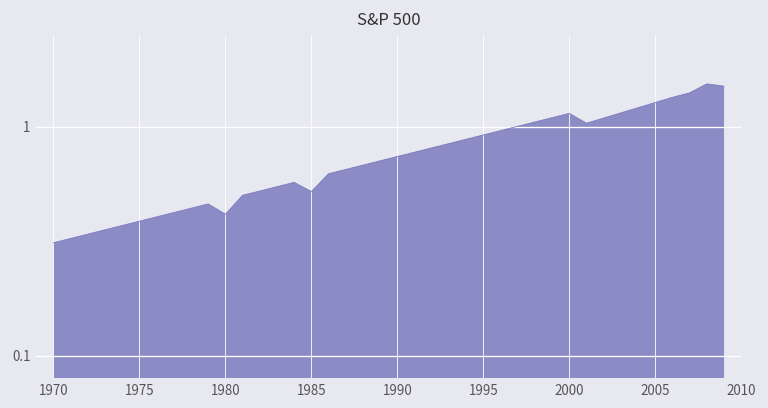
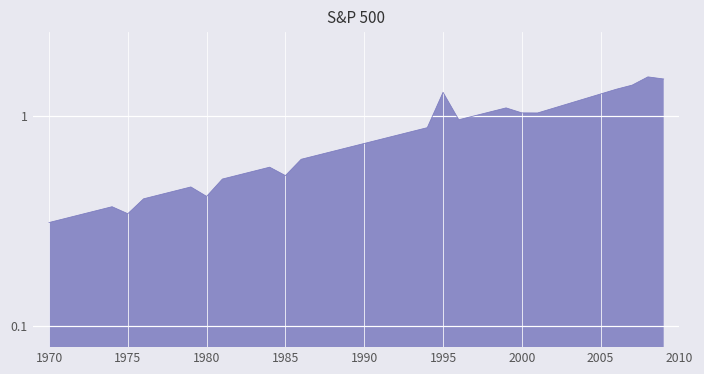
  {
    "1970": 0.31,
-   "1975": 0.39,
+   "1975": 0.34,
    "1980": 0.41,
    "1985": 0.52,
    "1990": 0.74,
-   "1995": 0.9,
-   "2000": 1.1,
+   "1995": 1.3,
+   "2000": 1.0,
    "2005": 1.3
  }
